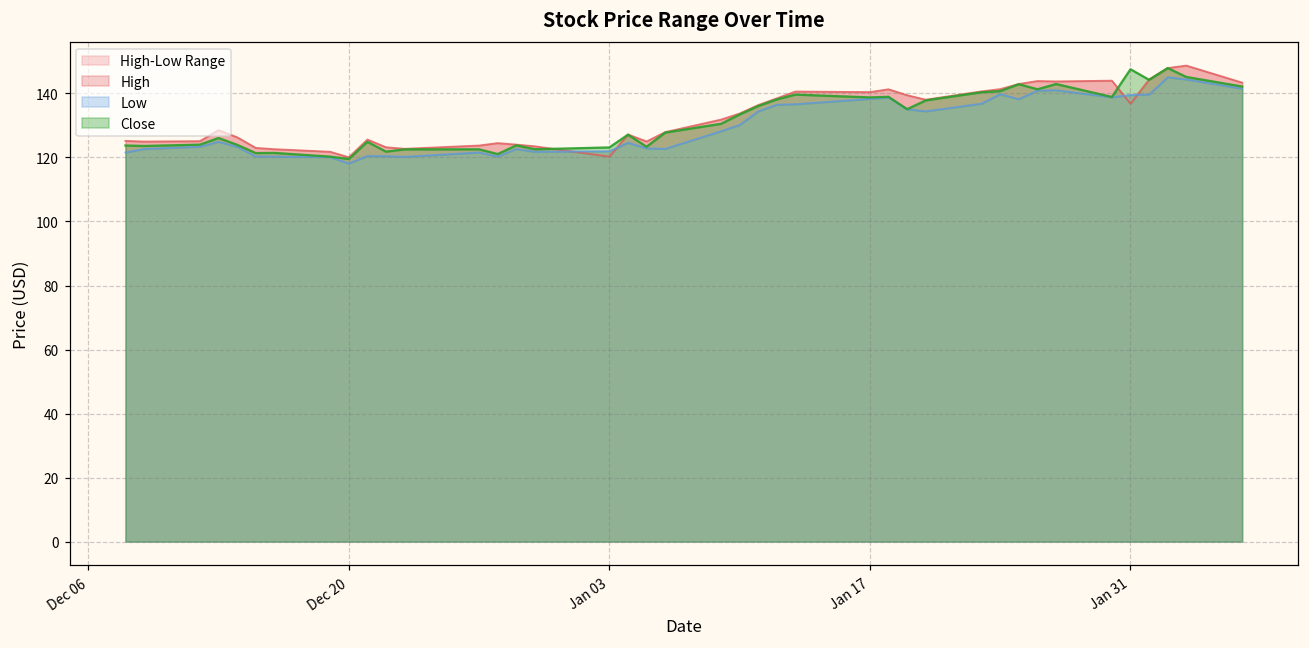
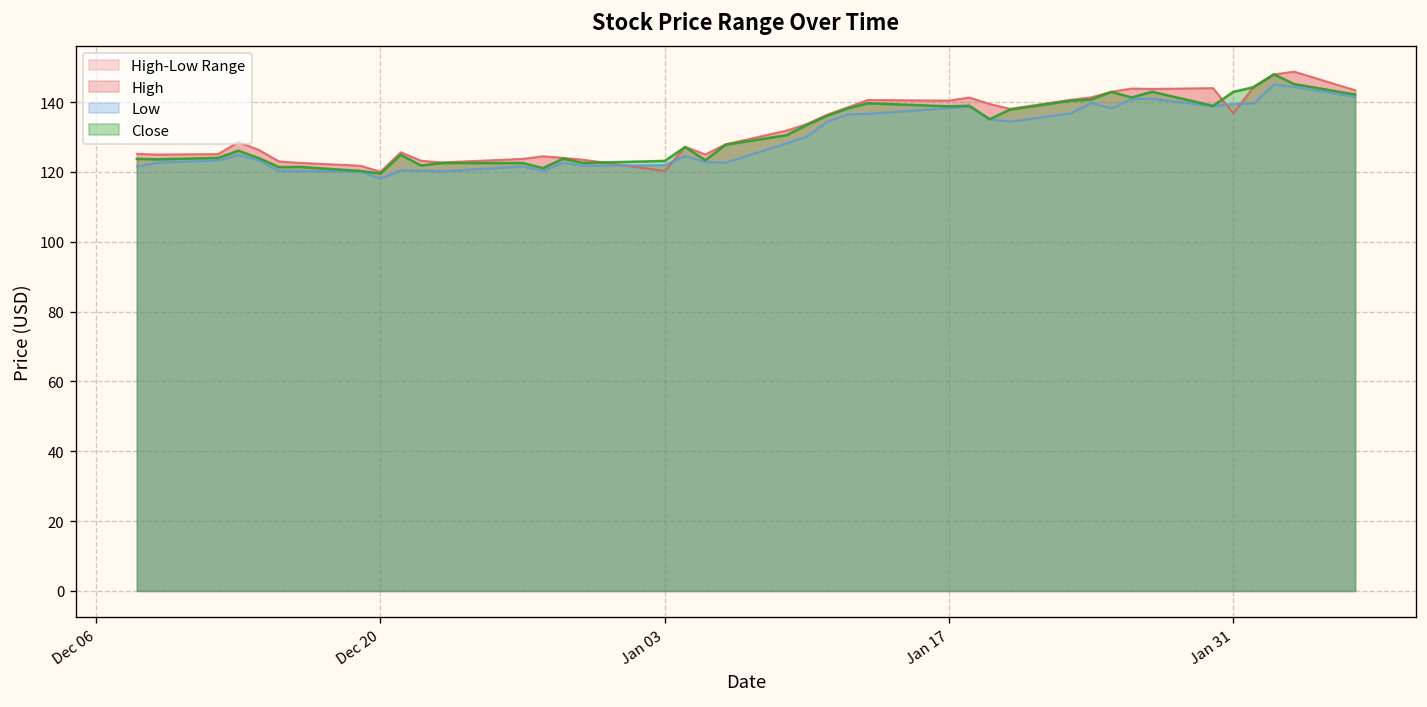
  {
    "Low": {
      "Dec 20": 118
    },
    "Close": {
      "Jan 03": 123,
-     "Jan 31": 148
+     "Jan 31": 143
    }
  }
